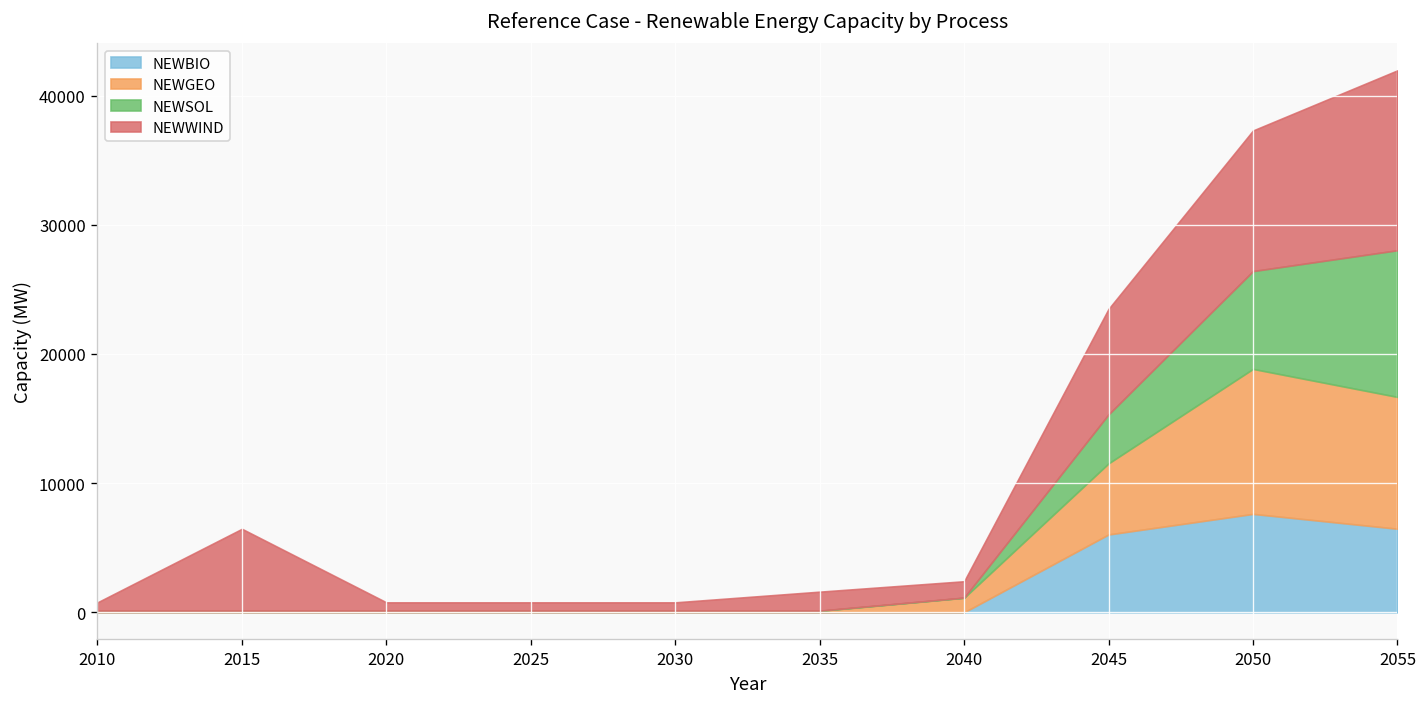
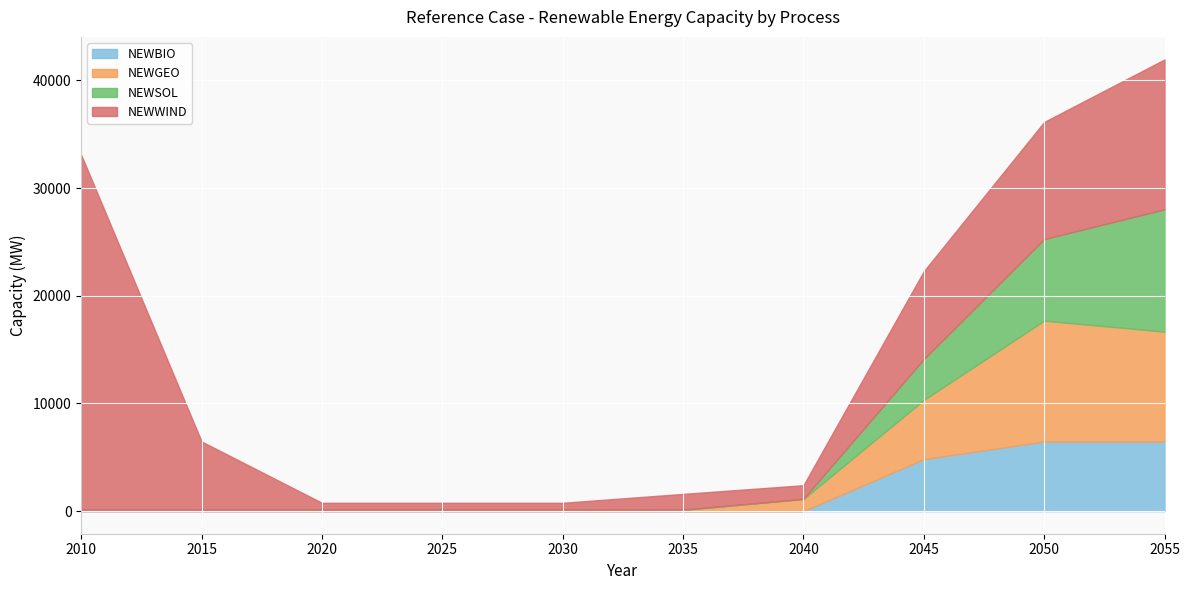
  {
    "NEWBIO": {
-     "2045": 6000,
-     "2050": 7600,
+     "2045": 4800,
+     "2050": 6500,
      "2055": 6500
    },
    "NEWGEO": {
      "2045": 5500,
      "2050": 11200,
      "2055": 10200
    },
    "NEWSOL": {
      "2045": 3800,
      "2050": 7600,
      "2055": 11400
    },
    "NEWWIND": {
-     "2010": 600,
+     "2010": 32900,
      "2015": 6300,
      "2020": 600,
      "2025": 600,
      "2030": 600,
      "2035": 1500,
      "2040": 1300,
      "2045": 8200,
      "2050": 10900,
      "2055": 13900
    }
  }
